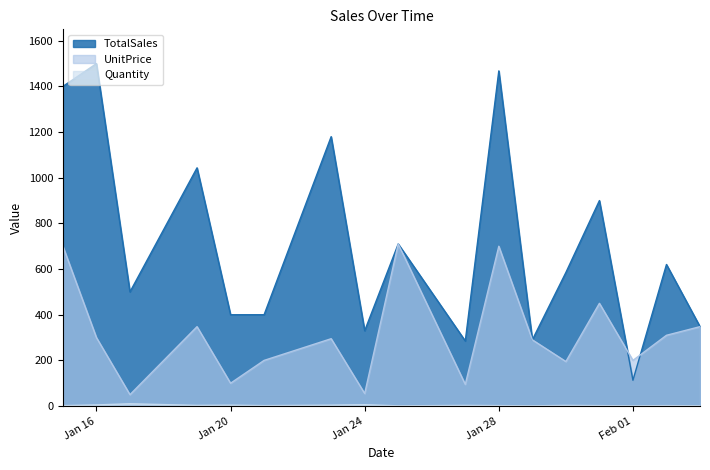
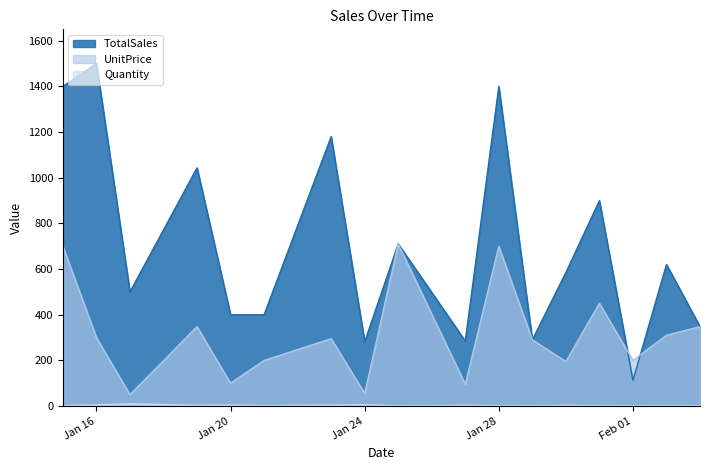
  {
    "TotalSales": {
      "Jan 20": 400,
-     "Jan 24": 330,
-     "Jan 28": 1470,
+     "Jan 24": 280,
+     "Jan 28": 1400,
      "Feb 01": 110
    }
  }
